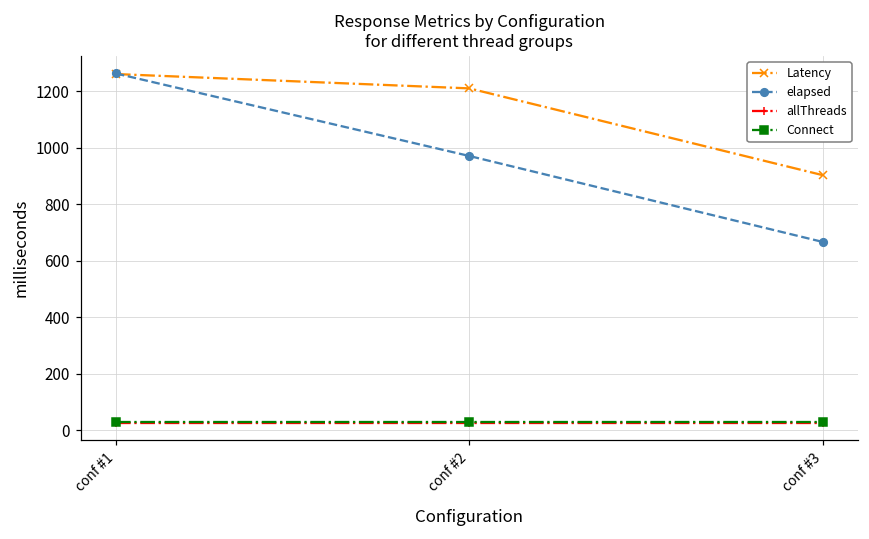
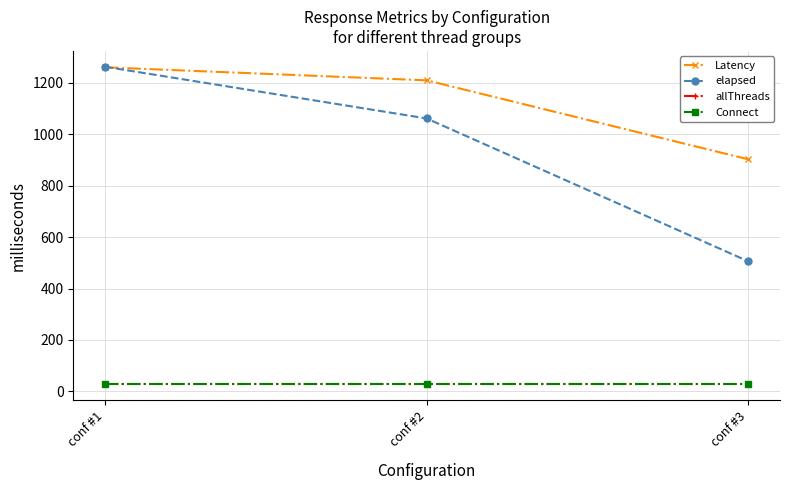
  {
    "Latency": {
      "conf #2": 1210,
      "conf #3": 900
    },
    "elapsed": {
-     "conf #2": 970,
-     "conf #3": 670
+     "conf #2": 1060,
+     "conf #3": 510
    },
    "Connect": {
      "conf #1": 30,
      "conf #2": 30,
      "conf #3": 30
    }
  }
